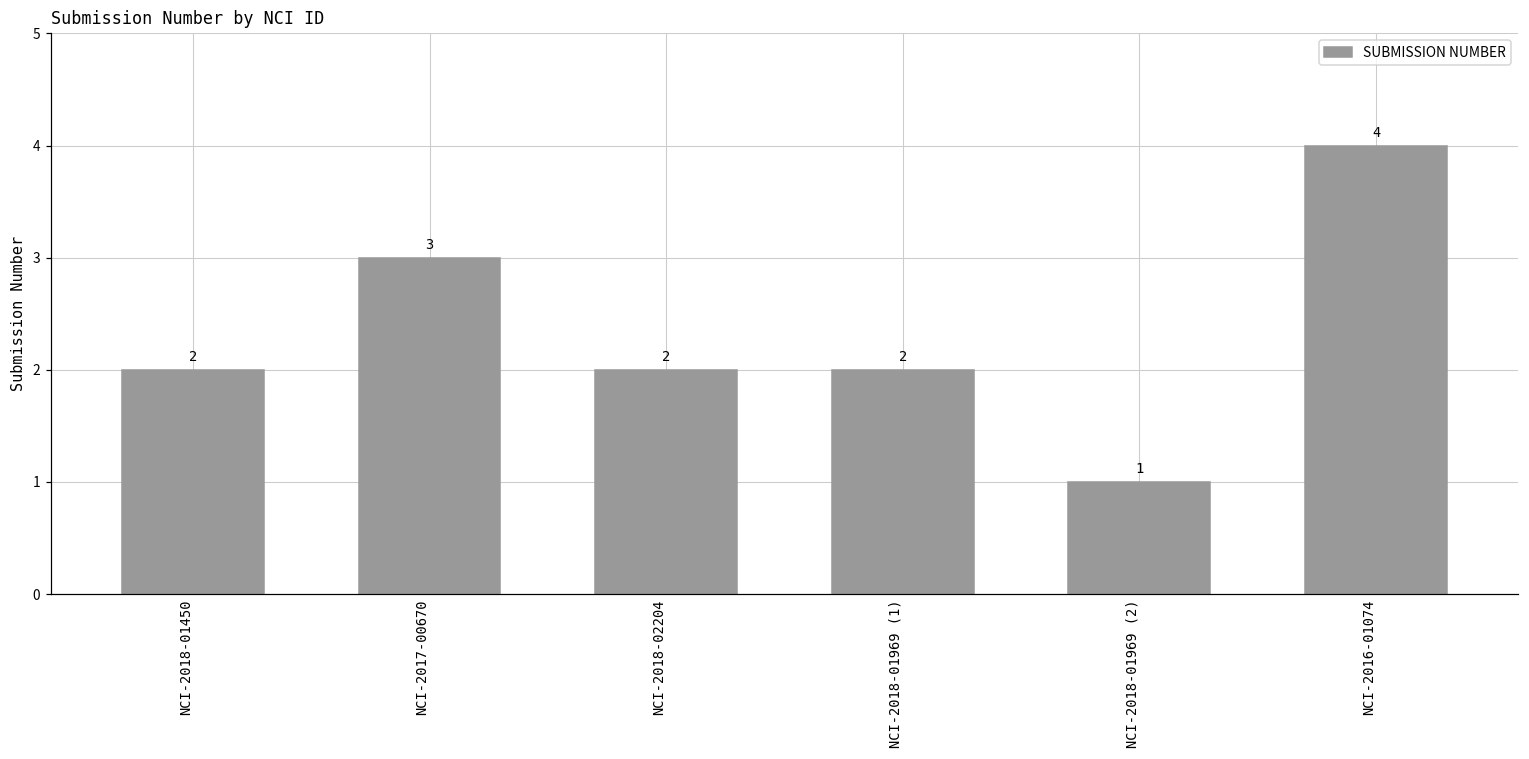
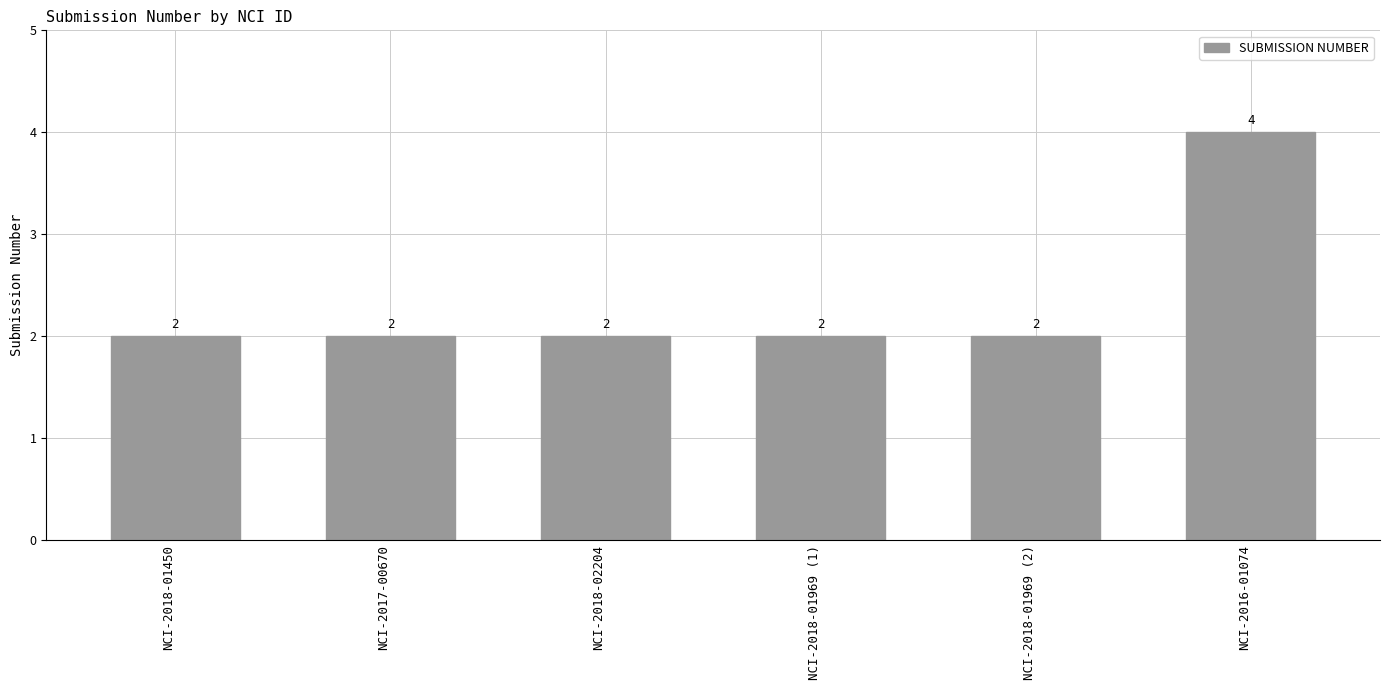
  {
    "NCI-2018-01450": 2,
-   "NCI-2017-00670": 3,
+   "NCI-2017-00670": 2,
    "NCI-2018-02204": 2,
    "NCI-2018-01969 (1)": 2,
-   "NCI-2018-01969 (2)": 1,
+   "NCI-2018-01969 (2)": 2,
    "NCI-2016-01074": 4
  }
